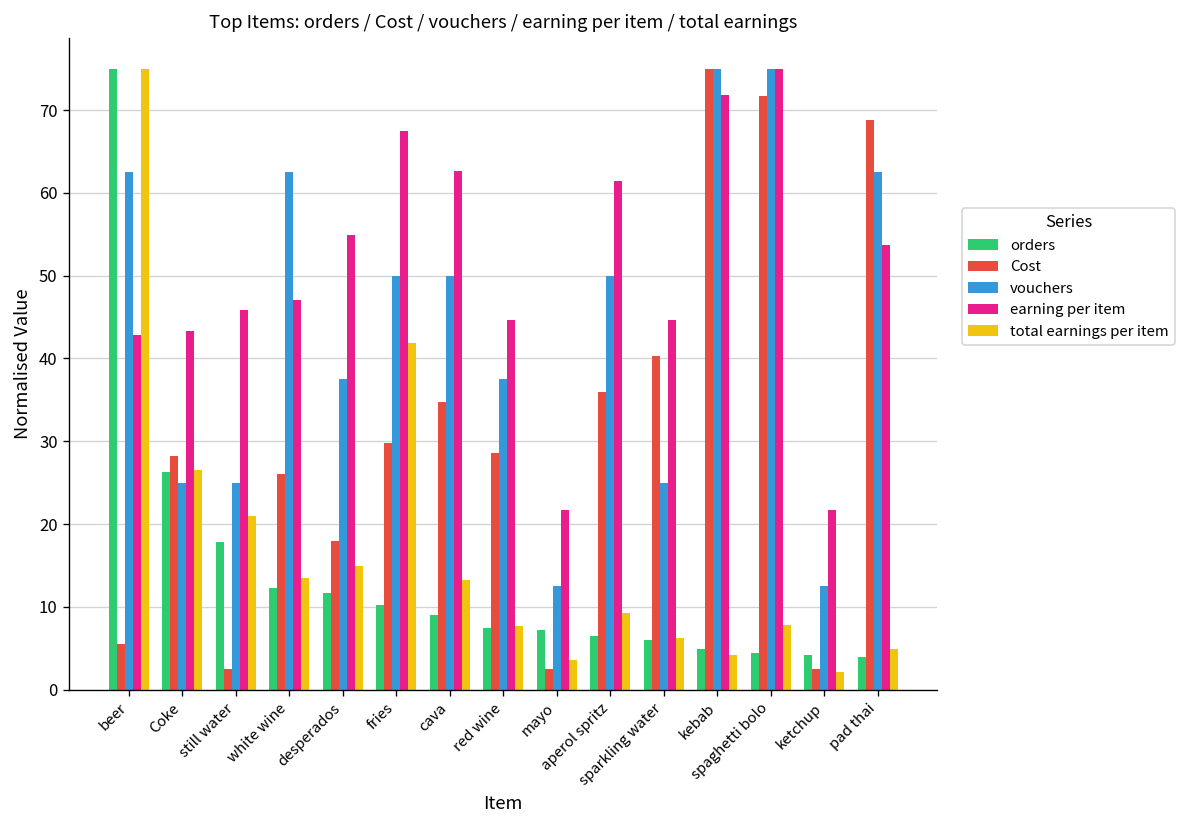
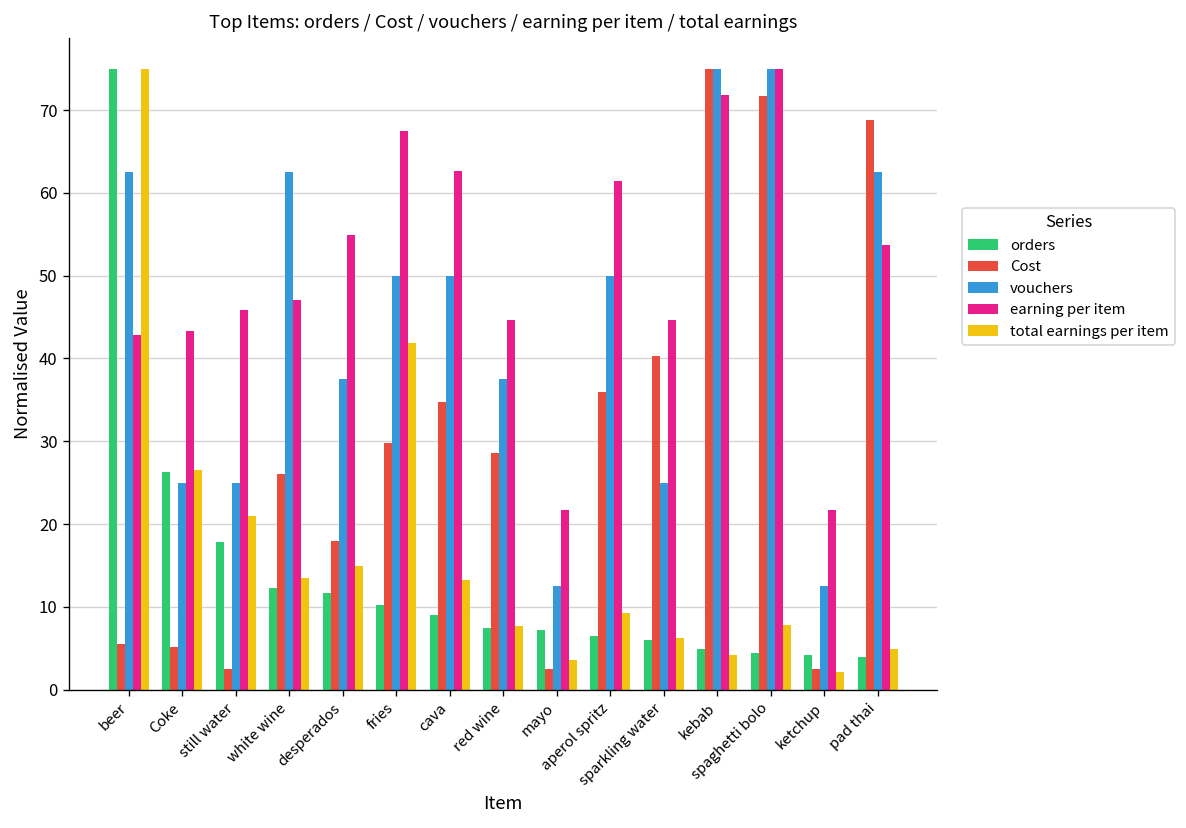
  {
    "orders": {
      "beer": 75,
      "Coke": 26,
      "still water": 18,
      "white wine": 12,
      "desperados": 12,
      "fries": 10,
      "cava": 9,
      "red wine": 7,
      "mayo": 7,
      "aperol spritz": 6,
      "sparkling water": 6,
      "kebab": 5,
      "spaghetti bolo": 4,
      "ketchup": 4,
      "pad thai": 4
    },
    "Cost": {
      "beer": 6,
-     "Coke": 28,
+     "Coke": 5,
      "still water": 2,
      "white wine": 26,
      "desperados": 18,
      "fries": 30,
      "cava": 35,
      "red wine": 29,
      "mayo": 2,
      "aperol spritz": 36,
      "sparkling water": 40,
      "kebab": 75,
      "spaghetti bolo": 72,
      "ketchup": 2,
      "pad thai": 69
    },
    "vouchers": {
      "beer": 63,
      "Coke": 25,
      "still water": 25,
      "white wine": 63,
      "desperados": 38,
      "fries": 50,
      "cava": 50,
      "red wine": 38,
      "mayo": 13,
      "aperol spritz": 50,
      "sparkling water": 25,
      "kebab": 75,
      "spaghetti bolo": 75,
      "ketchup": 13,
      "pad thai": 63
    },
    "earning per item": {
      "beer": 43,
      "Coke": 43,
      "still water": 46,
      "white wine": 47,
      "desperados": 55,
      "fries": 68,
      "cava": 63,
      "red wine": 45,
      "mayo": 22,
      "aperol spritz": 61,
      "sparkling water": 45,
      "kebab": 72,
      "spaghetti bolo": 75,
      "ketchup": 22,
      "pad thai": 54
    },
    "total earnings per item": {
      "beer": 75,
      "Coke": 27,
      "still water": 21,
      "white wine": 13,
      "desperados": 15,
      "fries": 42,
      "cava": 13,
      "red wine": 8,
      "mayo": 4,
      "aperol spritz": 9,
      "sparkling water": 6,
      "kebab": 4,
      "spaghetti bolo": 8,
      "ketchup": 2,
      "pad thai": 5
    }
  }
